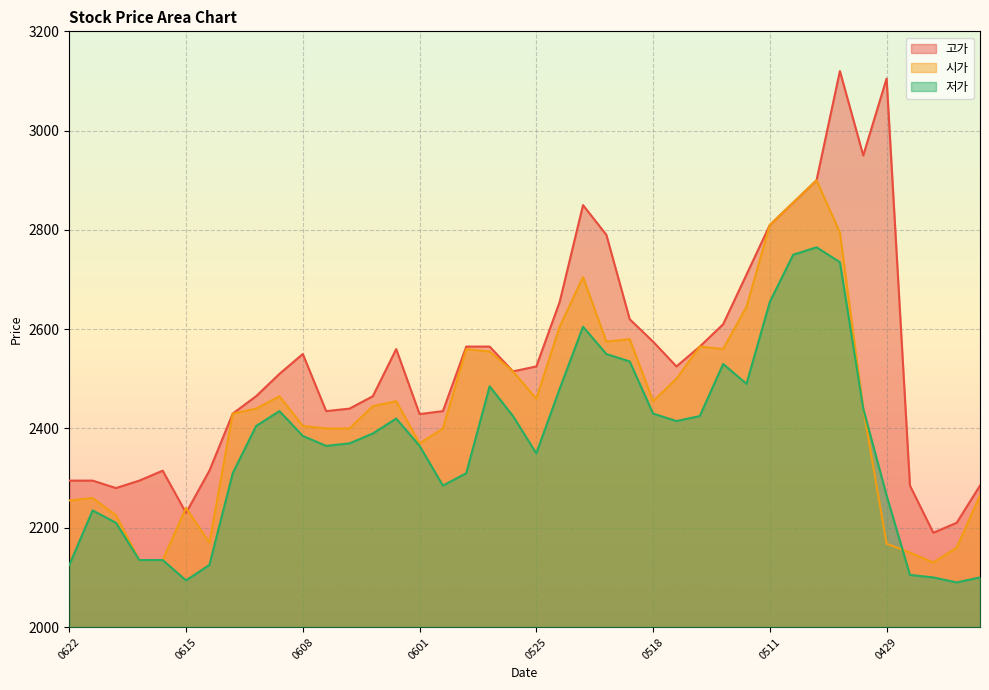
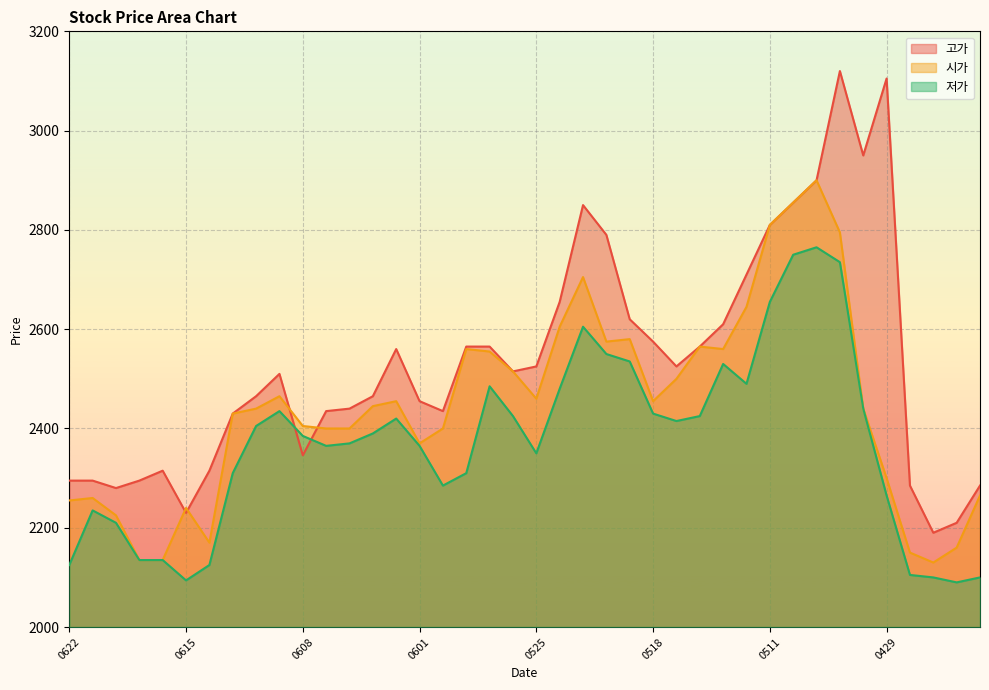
  {
    "고가": {
      "0622": 2300,
      "0615": 2230,
-     "0608": 2550,
-     "0601": 2430,
+     "0608": 2350,
+     "0601": 2460,
      "0525": 2530,
      "0518": 2580,
      "0429": 3110
    },
    "시가": {
      "0622": 2260,
      "0615": 2240,
      "0608": 2410,
      "0525": 2460,
      "0518": 2460,
-     "0429": 2170
+     "0429": 2300
    },
    "저가": {
      "0622": 2130,
      "0615": 2090,
      "0608": 2390,
      "0525": 2350,
      "0518": 2430,
      "0511": 2660,
      "0429": 2270
    }
  }
